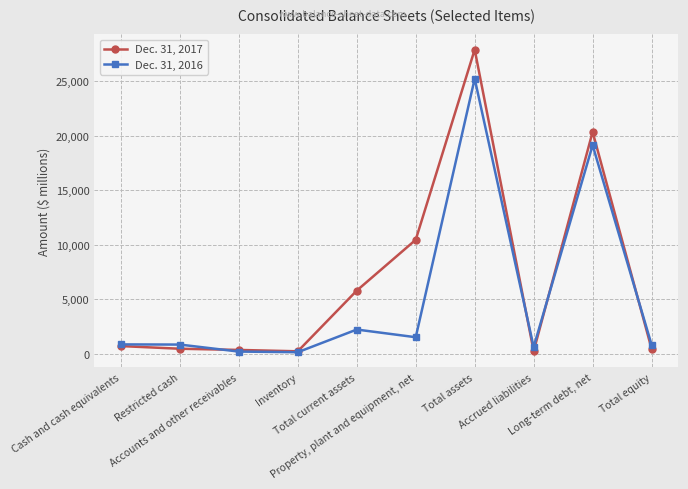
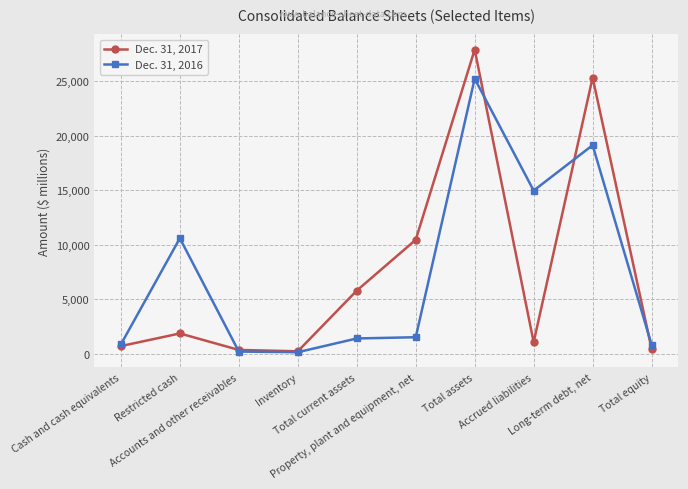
  {
    "Dec. 31, 2017": {
-     "Restricted cash": "500",
+     "Restricted cash": "1,900",
      "Total current assets": "5,800",
      "Property, plant and equipment, net": "10,500",
      "Total assets": "27,900",
-     "Accrued liabilities": "300",
-     "Long-term debt, net": "20,400",
+     "Accrued liabilities": "1,100",
+     "Long-term debt, net": "25,300",
      "Total equity": "500"
    },
    "Dec. 31, 2016": {
-     "Restricted cash": "900",
-     "Total current assets": "2,200",
+     "Restricted cash": "10,600",
+     "Total current assets": "1,400",
      "Property, plant and equipment, net": "1,500",
      "Total assets": "25,200",
-     "Accrued liabilities": "600",
+     "Accrued liabilities": "15,000",
      "Long-term debt, net": "19,100",
      "Total equity": "800"
    }
  }
